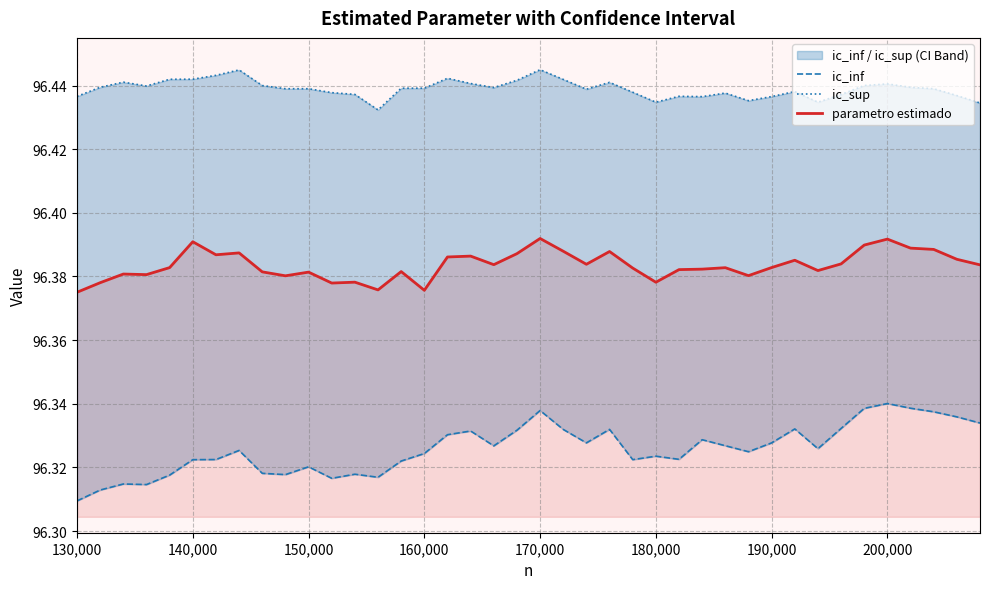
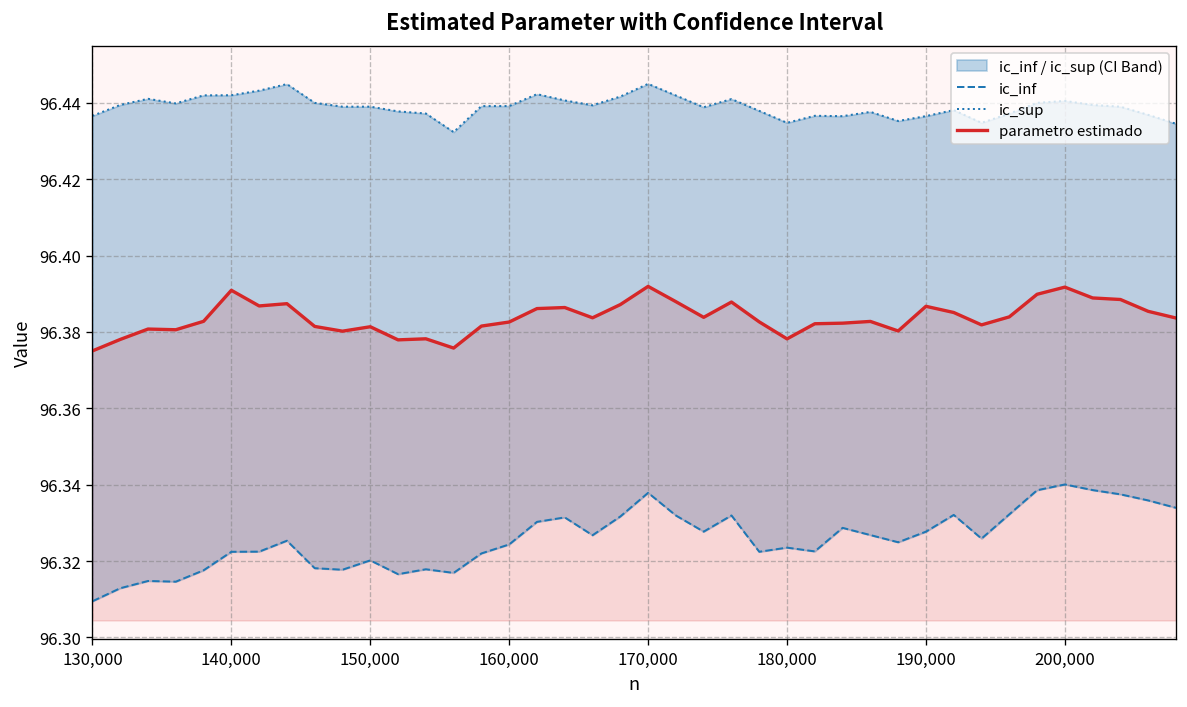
  {
    "parametro estimado": {
      "130,000": 96.375,
      "140,000": 96.391,
      "150,000": 96.381,
-     "160,000": 96.376,
+     "160,000": 96.383,
      "170,000": 96.392,
      "180,000": 96.378,
-     "190,000": 96.383,
+     "190,000": 96.387,
      "200,000": 96.392
    }
  }
